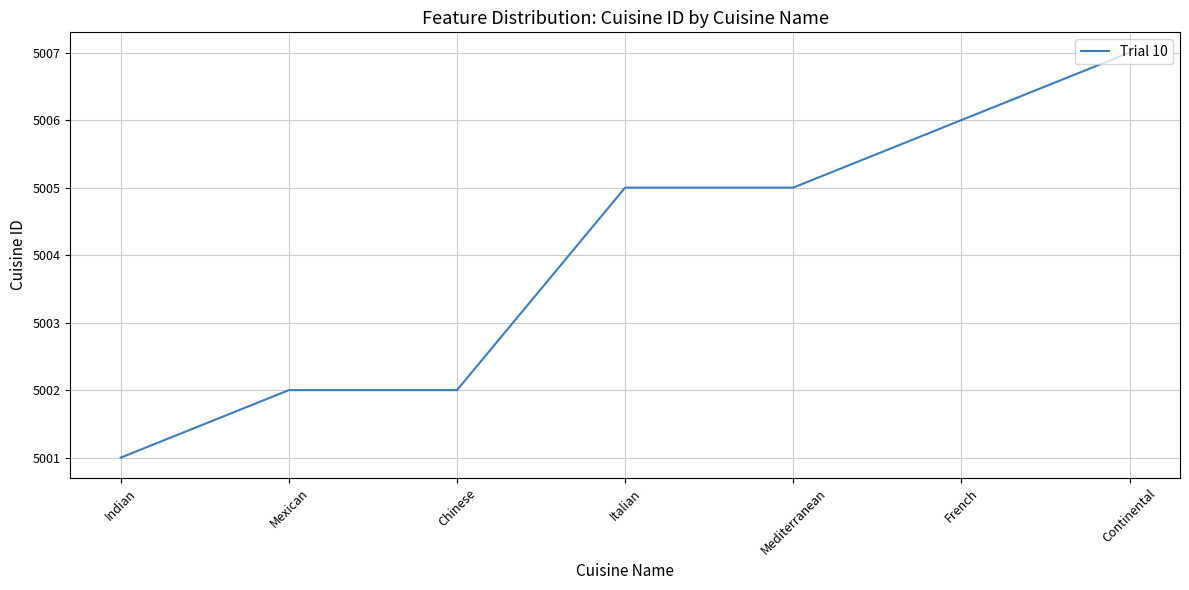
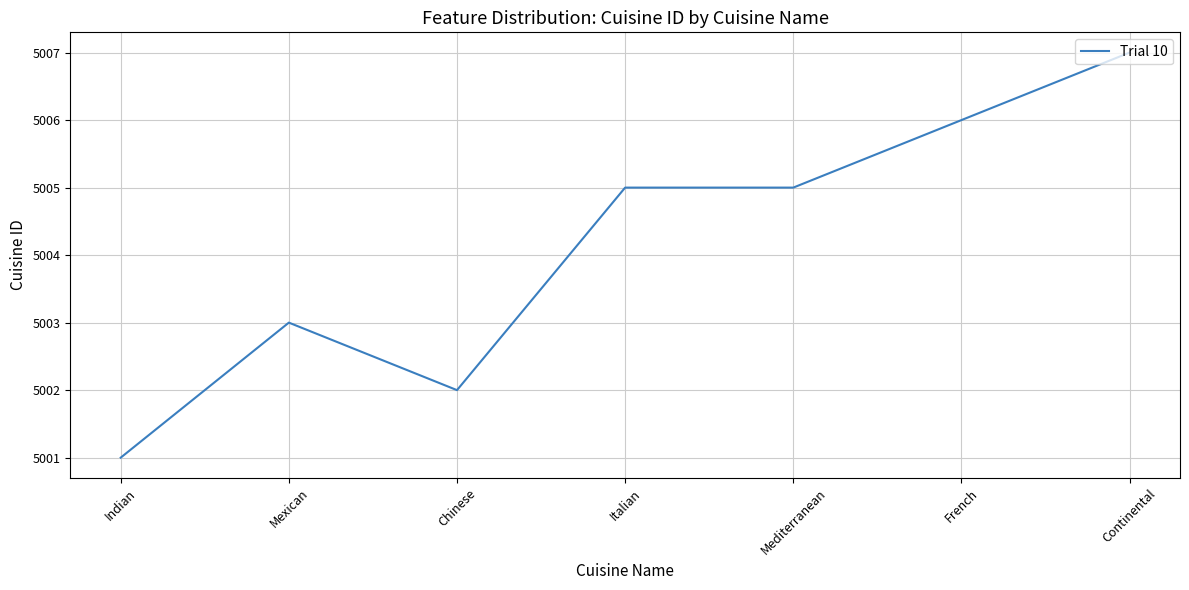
  {
    "Indian": 5001,
-   "Mexican": 5002,
+   "Mexican": 5003,
    "Chinese": 5002,
    "Italian": 5005,
    "Mediterranean": 5005,
    "French": 5006
  }
